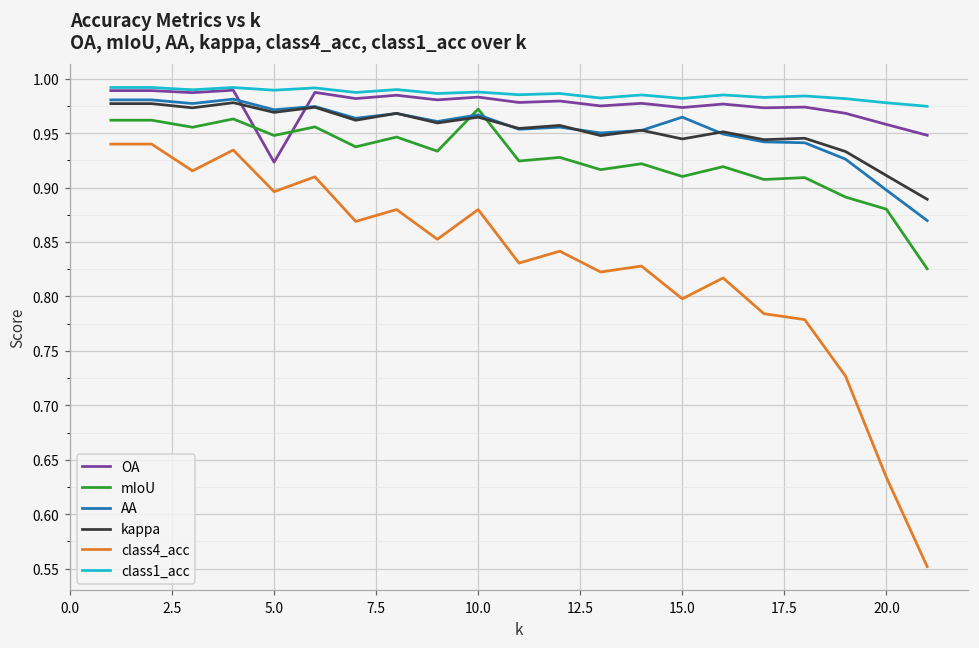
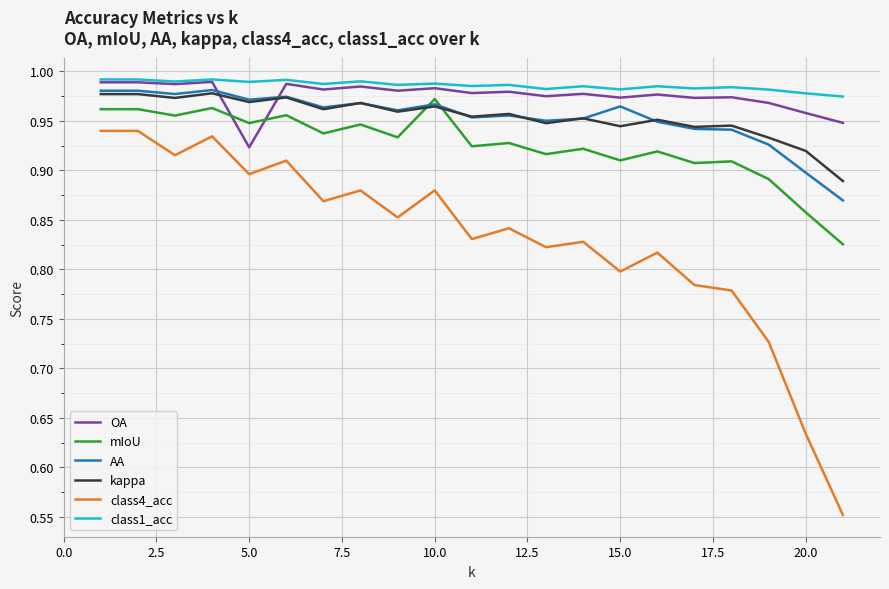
  {
    "OA": {
      "5.0": 0.92,
      "10.0": 0.98,
      "15.0": 0.97,
      "20.0": 0.96
    },
    "mIoU": {
      "5.0": 0.95,
      "10.0": 0.97,
      "15.0": 0.91,
-     "20.0": 0.88
+     "20.0": 0.86
    },
    "AA": {
      "15.0": 0.96,
      "20.0": 0.90
    },
    "kappa": {
      "15.0": 0.94,
-     "20.0": 0.91
+     "20.0": 0.92
    },
    "class4_acc": {
      "5.0": 0.90,
      "10.0": 0.88,
      "15.0": 0.80,
      "20.0": 0.63
    },
    "class1_acc": {
      "5.0": 0.99,
      "10.0": 0.99,
      "15.0": 0.98,
      "20.0": 0.98
    }
  }
